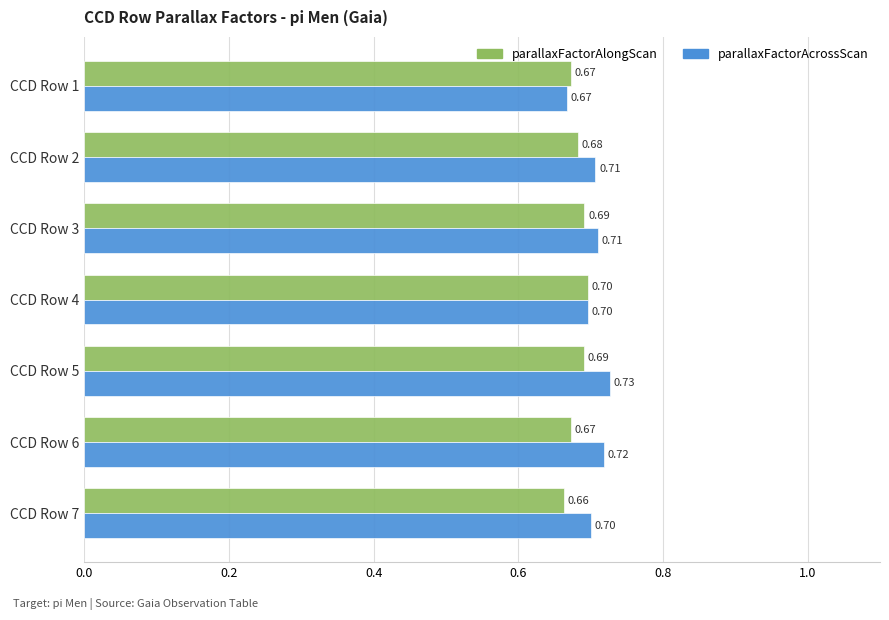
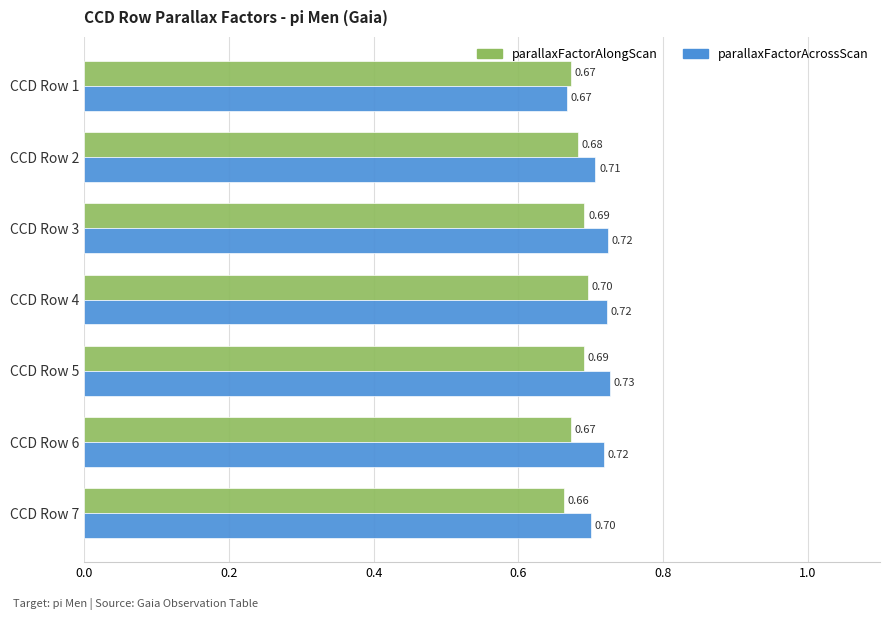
  {
    "parallaxFactorAlongScan": {
      "CCD Row 1": 0.67,
      "CCD Row 2": 0.68,
      "CCD Row 3": 0.69,
      "CCD Row 4": 0.70,
      "CCD Row 5": 0.69,
      "CCD Row 6": 0.67,
      "CCD Row 7": 0.66
    },
    "parallaxFactorAcrossScan": {
      "CCD Row 1": 0.67,
      "CCD Row 2": 0.71,
-     "CCD Row 3": 0.71,
-     "CCD Row 4": 0.70,
+     "CCD Row 3": 0.72,
+     "CCD Row 4": 0.72,
      "CCD Row 5": 0.73,
      "CCD Row 6": 0.72,
      "CCD Row 7": 0.70
    }
  }
